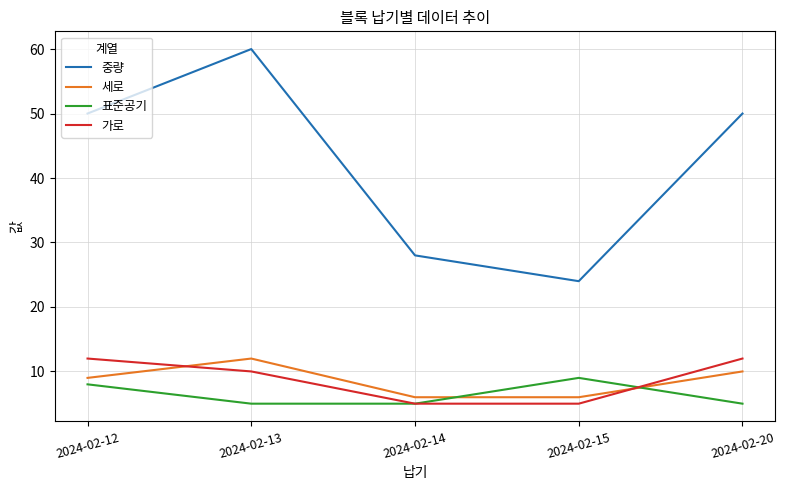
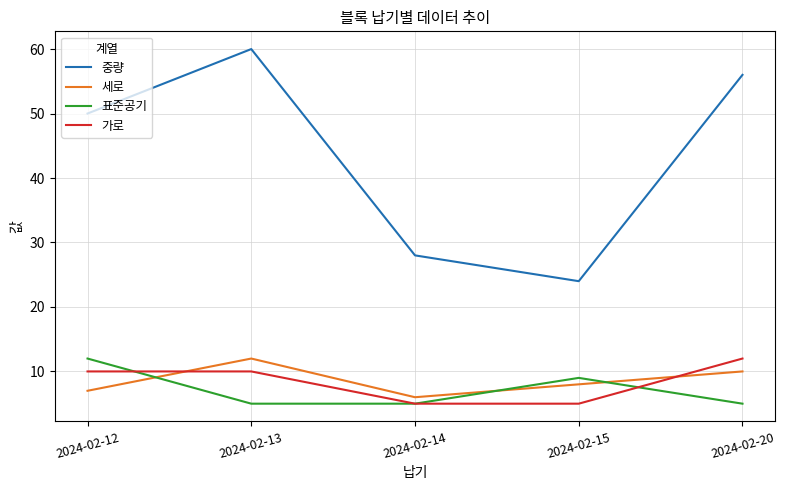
  {
    "중량": {
      "2024-02-13": 60,
      "2024-02-14": 28,
      "2024-02-15": 24,
-     "2024-02-20": 50
+     "2024-02-20": 56
    },
    "세로": {
-     "2024-02-12": 9,
+     "2024-02-12": 7,
      "2024-02-13": 12,
      "2024-02-14": 6,
-     "2024-02-15": 6,
+     "2024-02-15": 8,
      "2024-02-20": 10
    },
    "표준공기": {
-     "2024-02-12": 8,
+     "2024-02-12": 12,
      "2024-02-13": 5,
      "2024-02-15": 9,
      "2024-02-20": 5
    },
    "가로": {
-     "2024-02-12": 12,
+     "2024-02-12": 10,
      "2024-02-13": 10,
      "2024-02-15": 5,
      "2024-02-20": 12
    }
  }
